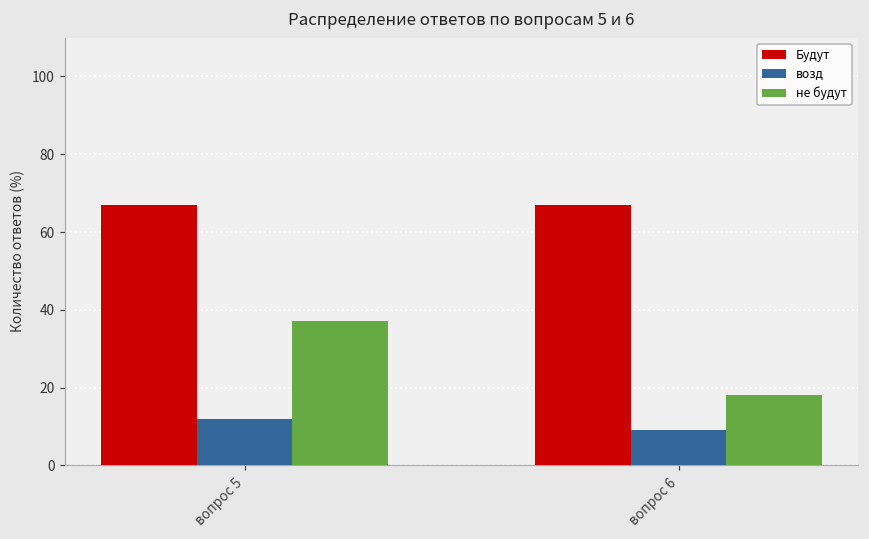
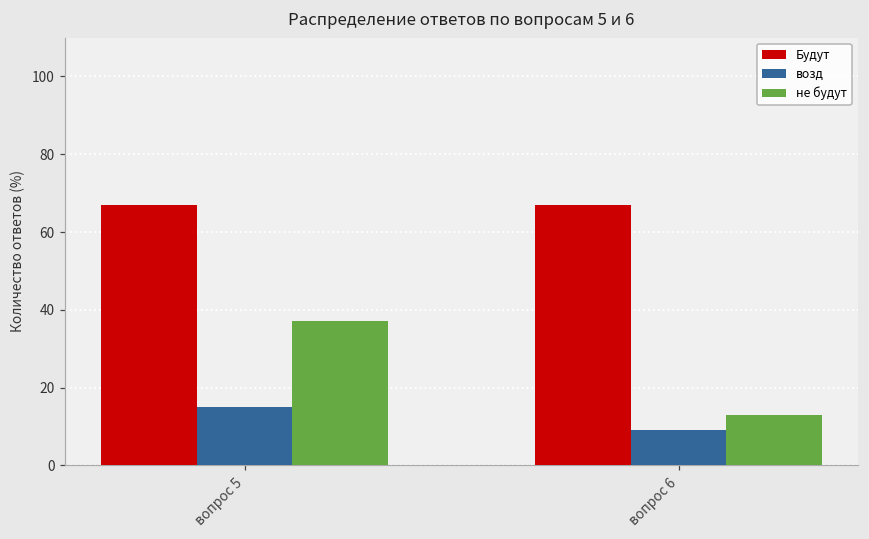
  {
    "Будут": {
      "вопрос 5": 67,
      "вопрос 6": 67
    },
    "возд": {
-     "вопрос 5": 12,
+     "вопрос 5": 15,
      "вопрос 6": 9
    },
    "не будут": {
      "вопрос 5": 37,
-     "вопрос 6": 18
+     "вопрос 6": 13
    }
  }
